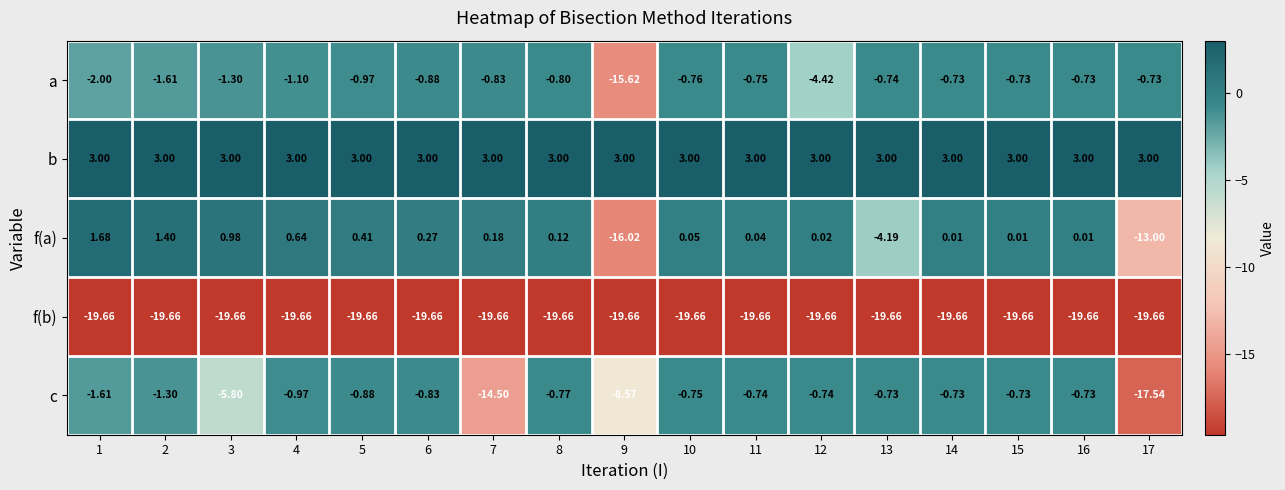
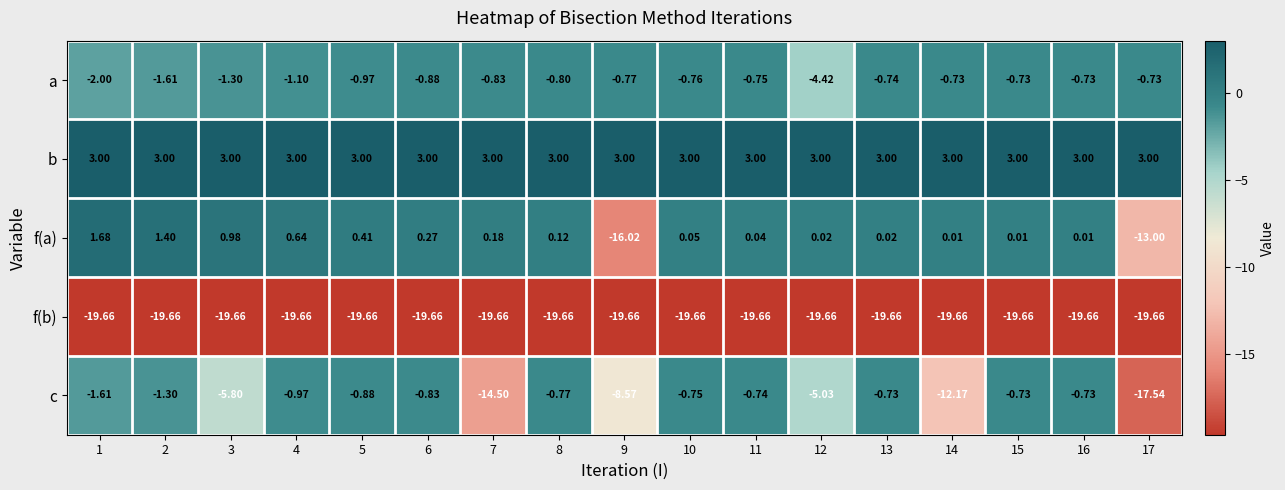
  {
    "a": {
      "1": -2.00,
      "2": -1.61,
      "3": -1.30,
      "4": -1.10,
      "5": -0.97,
      "6": -0.88,
      "7": -0.83,
      "8": -0.80,
-     "9": -15.62,
+     "9": -0.77,
      "10": -0.76,
      "11": -0.75,
      "12": -4.42,
      "13": -0.74,
      "14": -0.73,
      "15": -0.73,
      "16": -0.73,
      "17": -0.73
    },
    "b": {
      "1": 3.00,
      "2": 3.00,
      "3": 3.00,
      "4": 3.00,
      "5": 3.00,
      "6": 3.00,
      "7": 3.00,
      "8": 3.00,
      "9": 3.00,
      "10": 3.00,
      "11": 3.00,
      "12": 3.00,
      "13": 3.00,
      "14": 3.00,
      "15": 3.00,
      "16": 3.00,
      "17": 3.00
    },
    "f(a)": {
      "1": 1.68,
      "2": 1.40,
      "3": 0.98,
      "4": 0.64,
      "5": 0.41,
      "6": 0.27,
      "7": 0.18,
      "8": 0.12,
      "9": -16.02,
      "10": 0.05,
      "11": 0.04,
      "12": 0.02,
-     "13": -4.19,
+     "13": 0.02,
      "14": 0.01,
      "15": 0.01,
      "16": 0.01,
      "17": -13.00
    },
    "f(b)": {
      "1": -19.66,
      "2": -19.66,
      "3": -19.66,
      "4": -19.66,
      "5": -19.66,
      "6": -19.66,
      "7": -19.66,
      "8": -19.66,
      "9": -19.66,
      "10": -19.66,
      "11": -19.66,
      "12": -19.66,
      "13": -19.66,
      "14": -19.66,
      "15": -19.66,
      "16": -19.66,
      "17": -19.66
    },
    "c": {
      "1": -1.61,
      "2": -1.30,
      "3": -5.80,
      "4": -0.97,
      "5": -0.88,
      "6": -0.83,
      "7": -14.50,
      "8": -0.77,
      "10": -0.75,
      "11": -0.74,
-     "12": -0.74,
+     "12": -5.03,
      "13": -0.73,
-     "14": -0.73,
+     "14": -12.17,
      "15": -0.73,
      "16": -0.73,
      "17": -17.54
    }
  }
